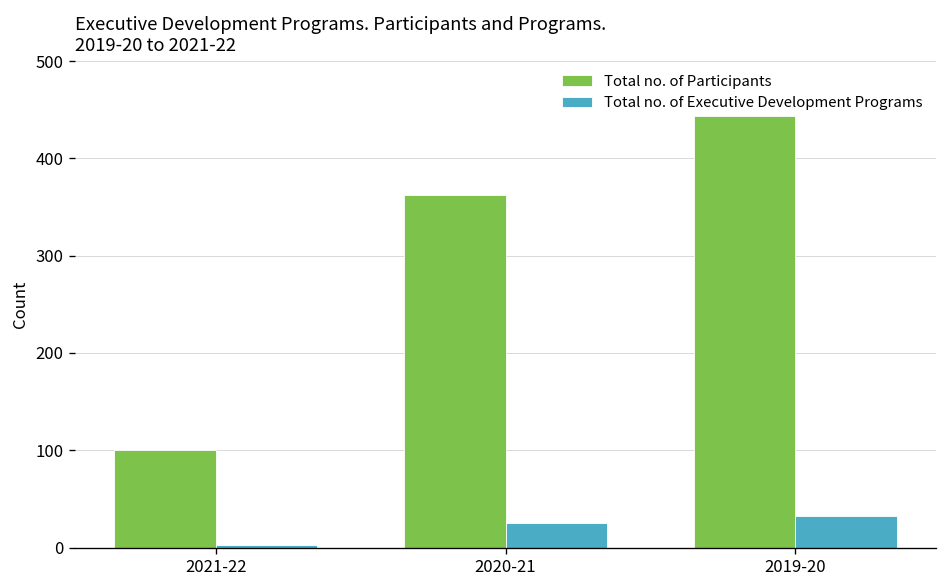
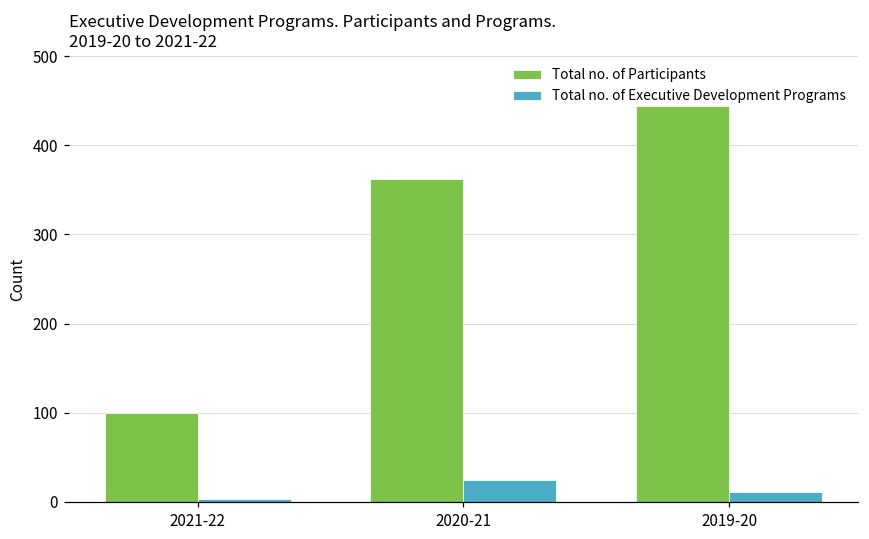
  {
    "Total no. of Participants": {
      "2021-22": 100,
      "2020-21": 360,
      "2019-20": 440
    },
    "Total no. of Executive Development Programs": {
      "2020-21": 30,
-     "2019-20": 30
+     "2019-20": 10
    }
  }
